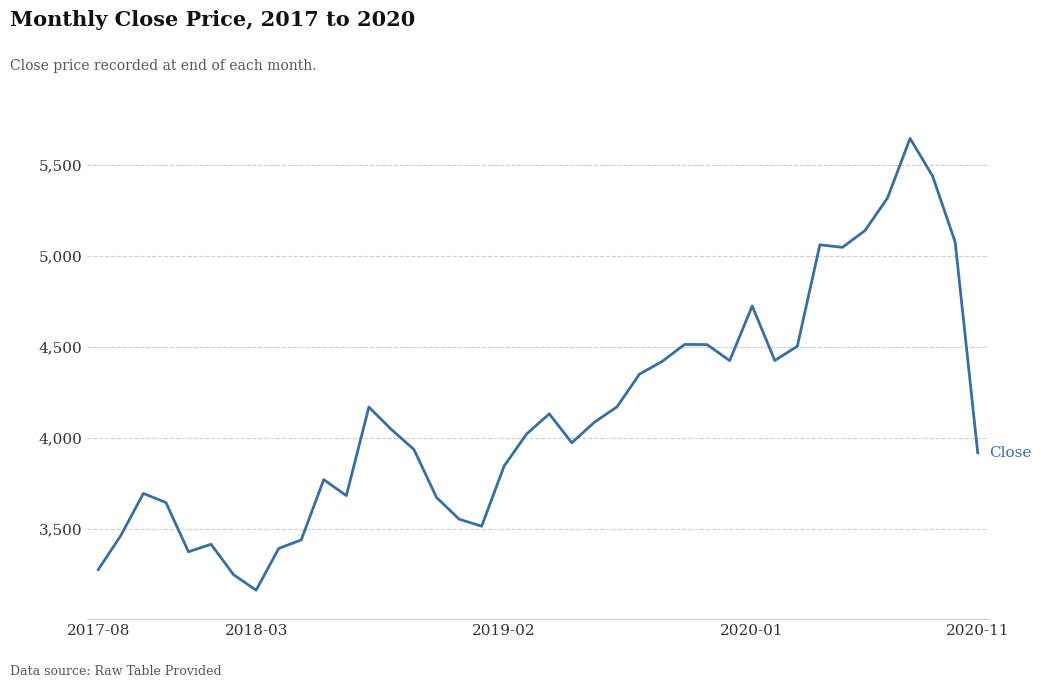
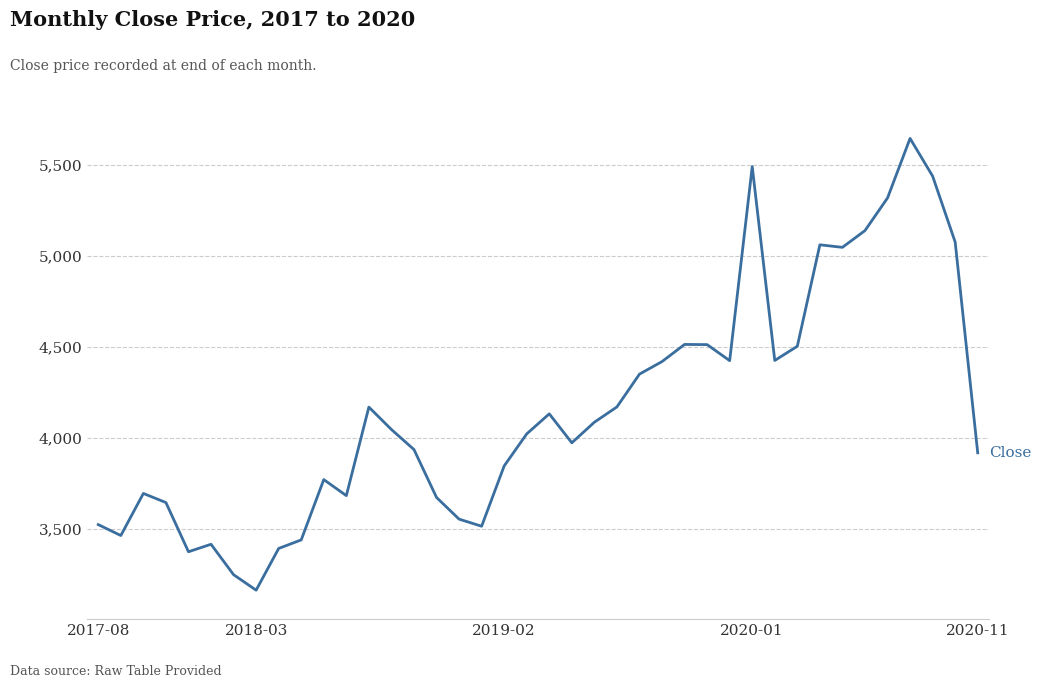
  {
-   "2017-08": "3,280",
+   "2017-08": "3,520",
    "2018-03": "3,170",
    "2019-02": "3,850",
-   "2020-01": "4,730",
+   "2020-01": "5,490",
    "2020-11": "3,920"
  }
